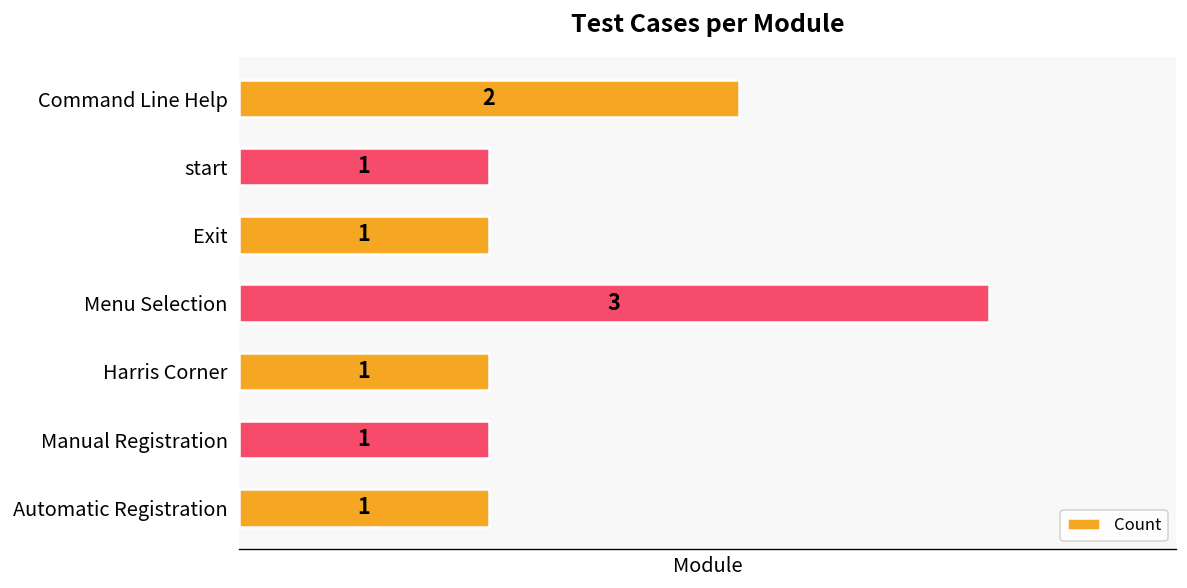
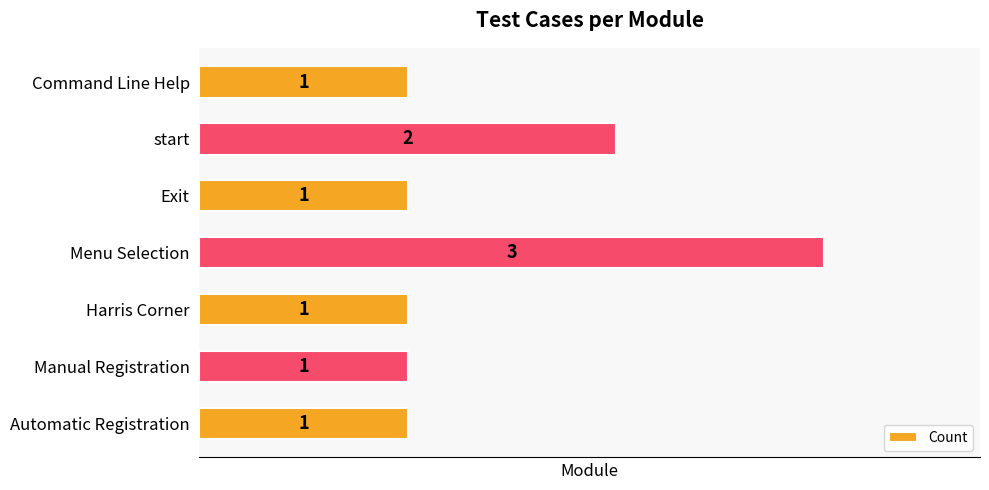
  {
-   "Command Line Help": 2,
-   "start": 1,
+   "Command Line Help": 1,
+   "start": 2,
    "Exit": 1,
    "Menu Selection": 3,
    "Harris Corner": 1,
    "Manual Registration": 1,
    "Automatic Registration": 1
  }
